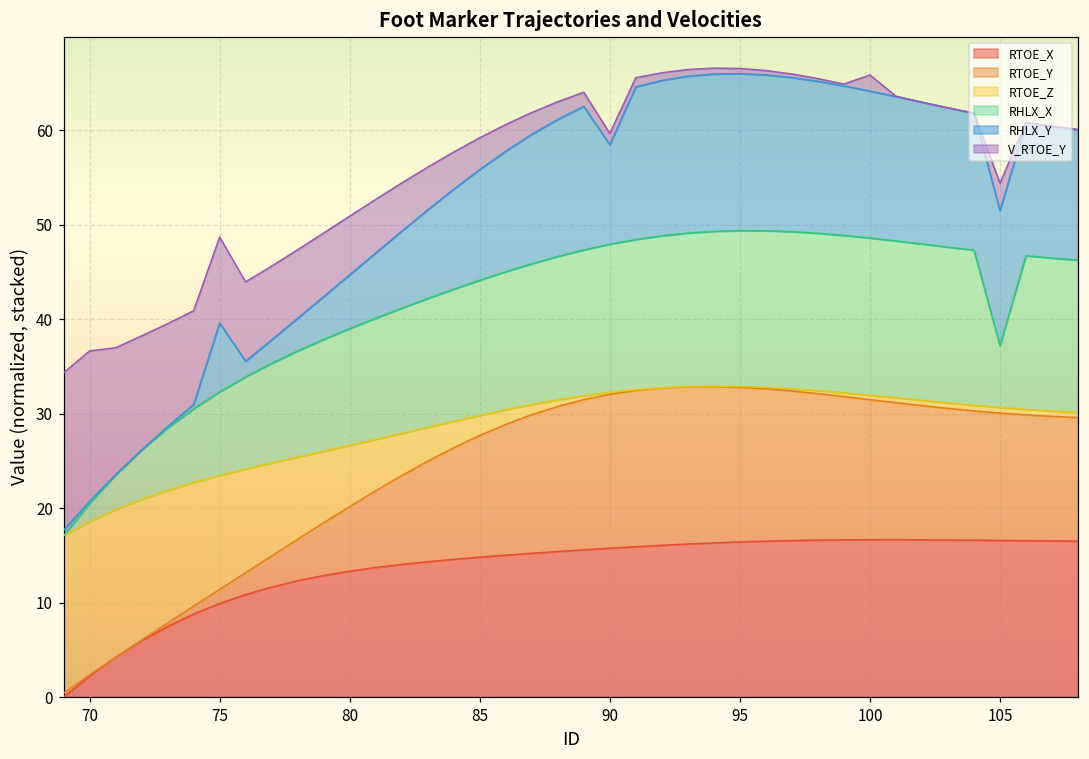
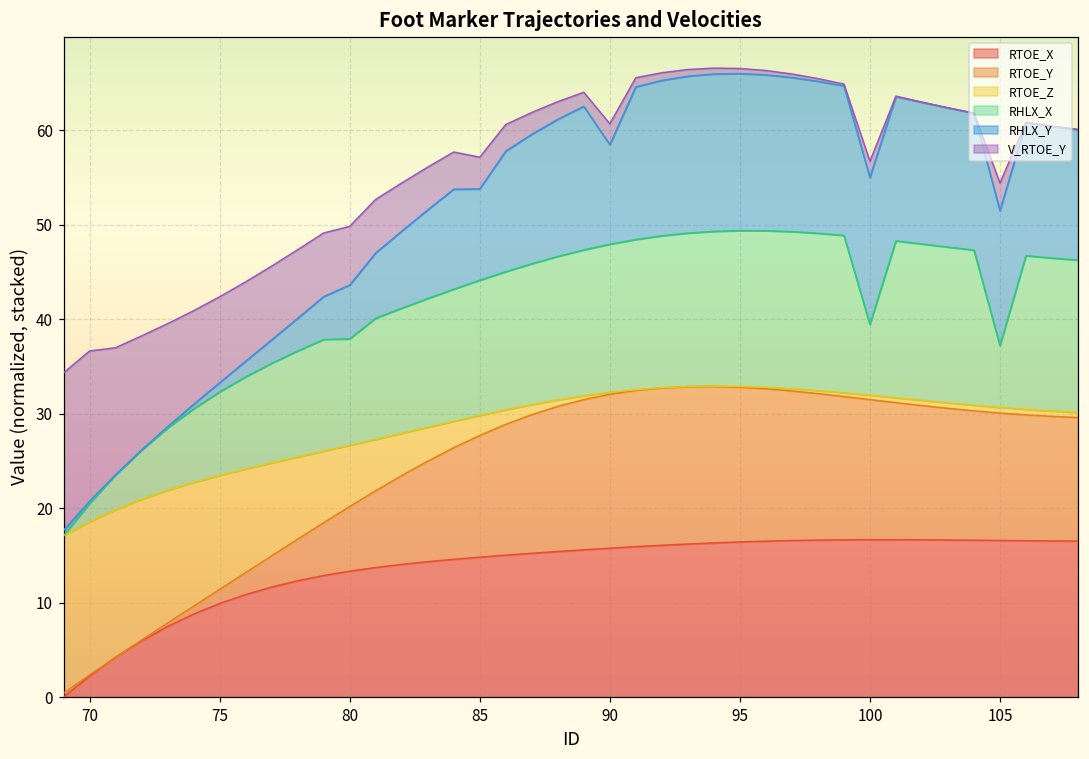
  {
    "RHLX_X": {
      "75": 9,
-     "80": 12,
+     "80": 11,
      "85": 14,
      "90": 16,
      "95": 17,
-     "100": 17,
+     "100": 8,
      "105": 7
    },
    "RHLX_Y": {
-     "75": 7,
+     "75": 1,
      "80": 6,
-     "85": 12,
+     "85": 10,
      "90": 11,
      "95": 17,
      "100": 16,
      "105": 14
    },
    "V_RTOE_Y": {
      "70": 16,
      "75": 9,
      "80": 6,
      "85": 3,
-     "90": 1,
+     "90": 2,
      "95": 1,
      "100": 2,
      "105": 3
    }
  }
